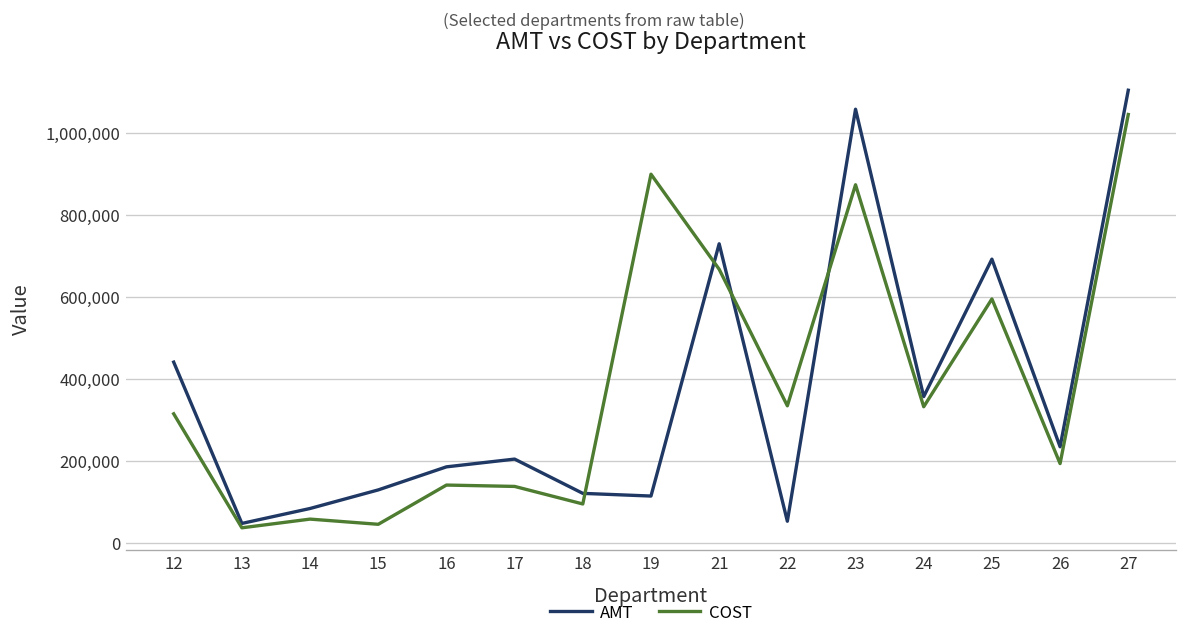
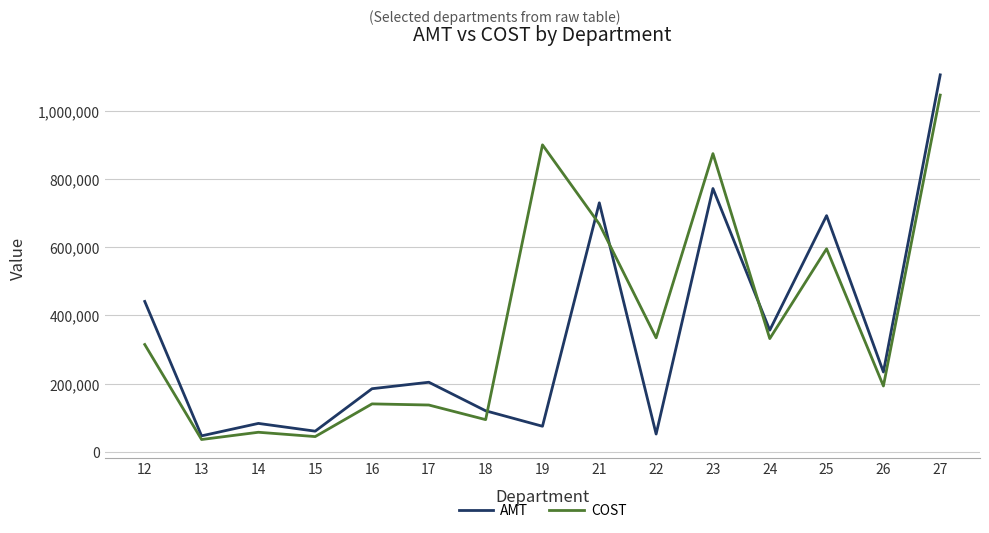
  {
    "AMT": {
      "12": "440,000",
      "13": "50,000",
      "14": "80,000",
-     "15": "130,000",
+     "15": "60,000",
      "16": "190,000",
      "17": "200,000",
      "18": "120,000",
-     "19": "110,000",
+     "19": "80,000",
      "21": "730,000",
      "22": "50,000",
-     "23": "1,060,000",
+     "23": "770,000",
      "24": "360,000",
      "25": "690,000",
      "26": "230,000",
      "27": "1,100,000"
    },
    "COST": {
      "12": "310,000",
      "13": "40,000",
      "14": "60,000",
      "15": "50,000",
      "16": "140,000",
      "17": "140,000",
      "18": "90,000",
      "19": "900,000",
      "21": "670,000",
      "22": "330,000",
      "23": "870,000",
      "24": "330,000",
      "25": "600,000",
      "26": "190,000",
      "27": "1,050,000"
    }
  }
